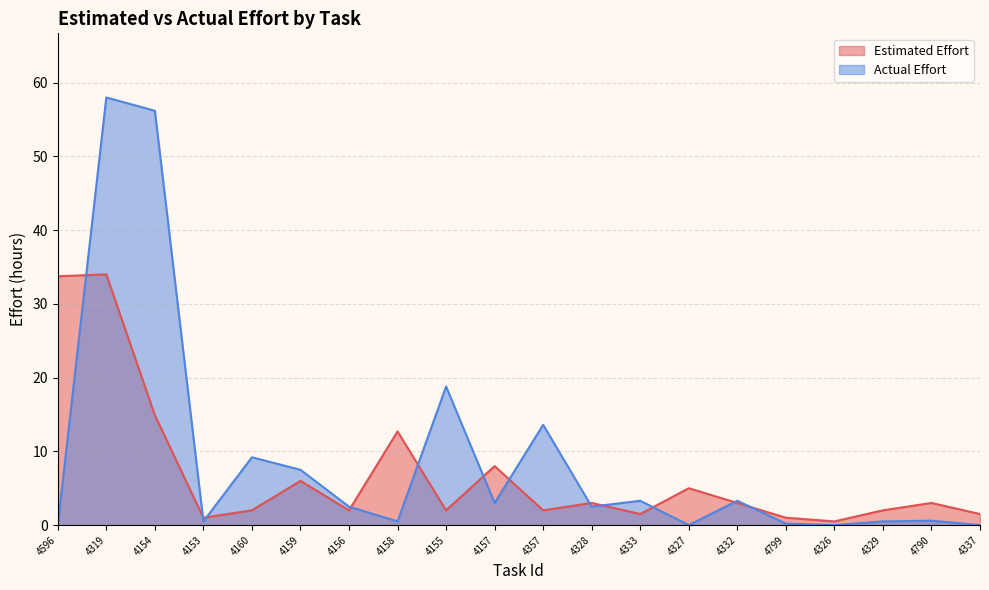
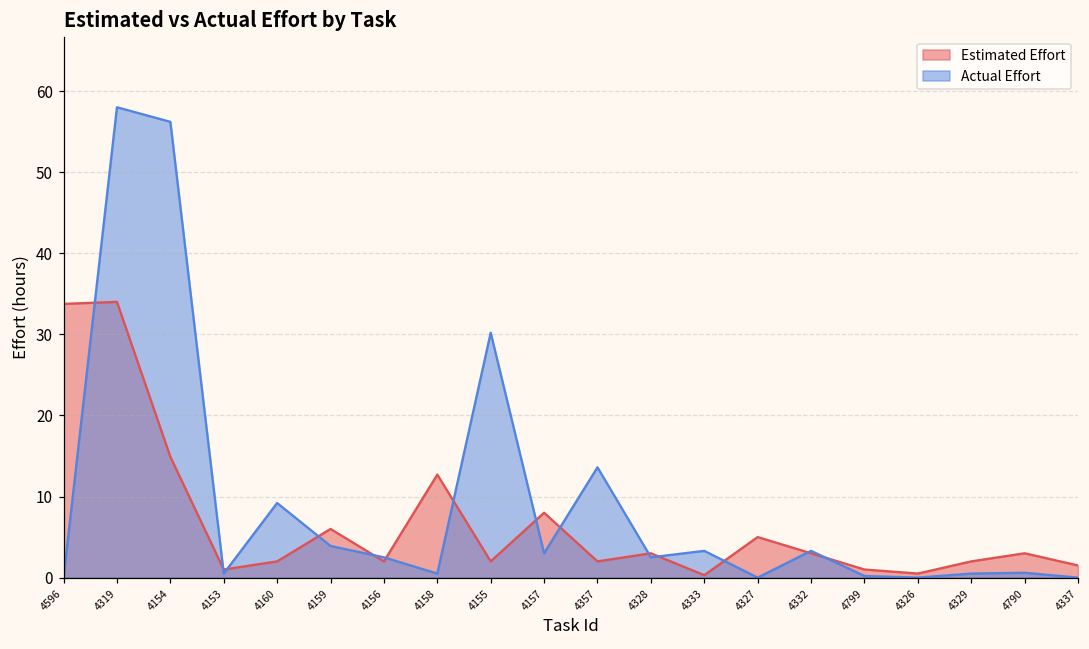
  {
    "Estimated Effort": {
      "4596": 34,
      "4319": 34,
      "4154": 15,
      "4153": 1,
      "4160": 2,
      "4159": 6,
      "4156": 2,
      "4158": 13,
      "4155": 2,
      "4157": 8,
      "4357": 2,
      "4328": 3,
-     "4333": 2,
+     "4333": 0,
      "4327": 5,
      "4799": 1,
      "4326": 1,
      "4329": 2,
      "4790": 3,
      "4337": 2
    },
    "Actual Effort": {
      "4596": 0,
      "4319": 58,
      "4154": 56,
      "4153": 1,
      "4160": 9,
-     "4159": 8,
+     "4159": 4,
      "4156": 3,
      "4158": 1,
-     "4155": 19,
+     "4155": 30,
      "4157": 3,
      "4357": 14,
      "4328": 3,
      "4333": 3,
      "4327": 0,
      "4799": 0,
      "4326": 0,
      "4329": 1,
      "4790": 1,
      "4337": 0
    }
  }
